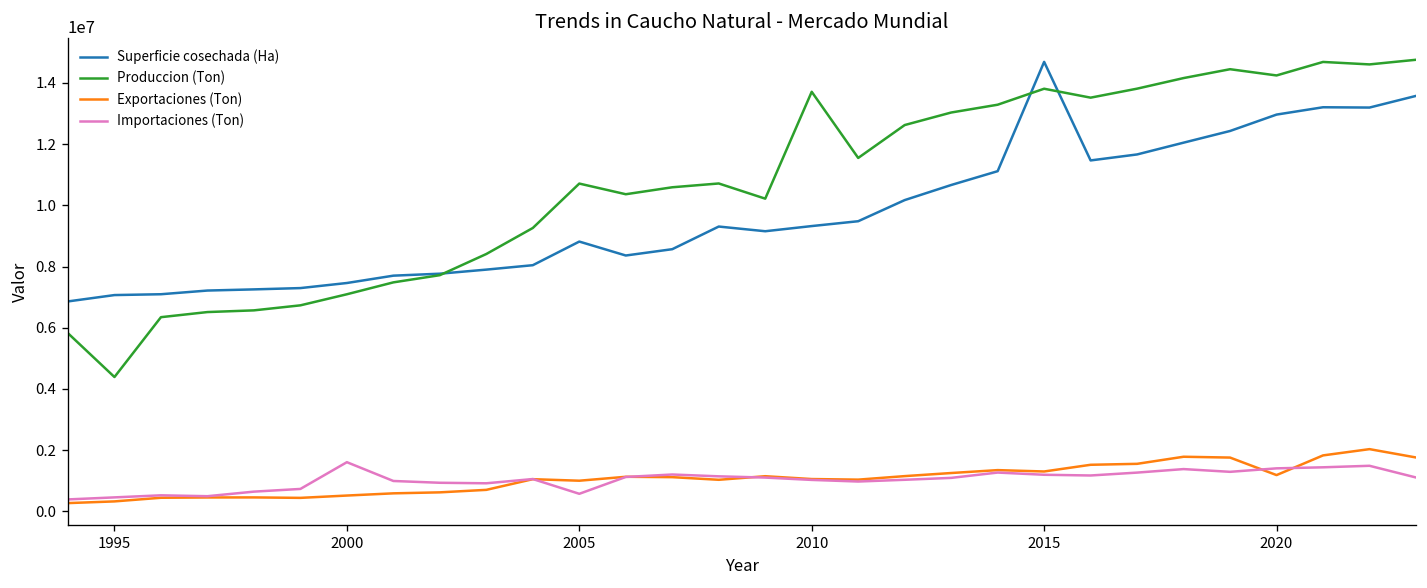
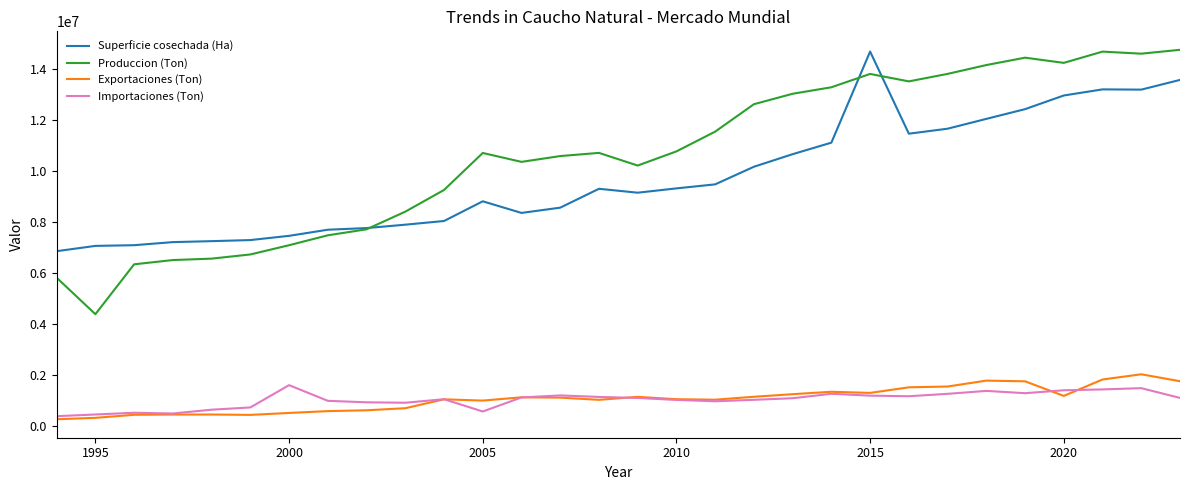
  {
    "Superficie cosechada (Ha)": {
      "1995": 7100000,
      "2000": 7500000,
      "2005": 8800000,
      "2010": 9300000,
      "2015": 14700000,
      "2020": 13000000
    },
    "Produccion (Ton)": {
      "1995": 4400000,
      "2000": 7100000,
      "2005": 10700000,
-     "2010": 13700000,
+     "2010": 10800000,
      "2015": 13800000,
      "2020": 14200000
    },
    "Exportaciones (Ton)": {
      "1995": 300000,
      "2000": 500000,
      "2005": 1000000,
      "2015": 1300000,
      "2020": 1200000
    },
    "Importaciones (Ton)": {
      "1995": 500000,
      "2000": 1600000,
      "2005": 600000,
      "2015": 1200000,
      "2020": 1400000
    }
  }
